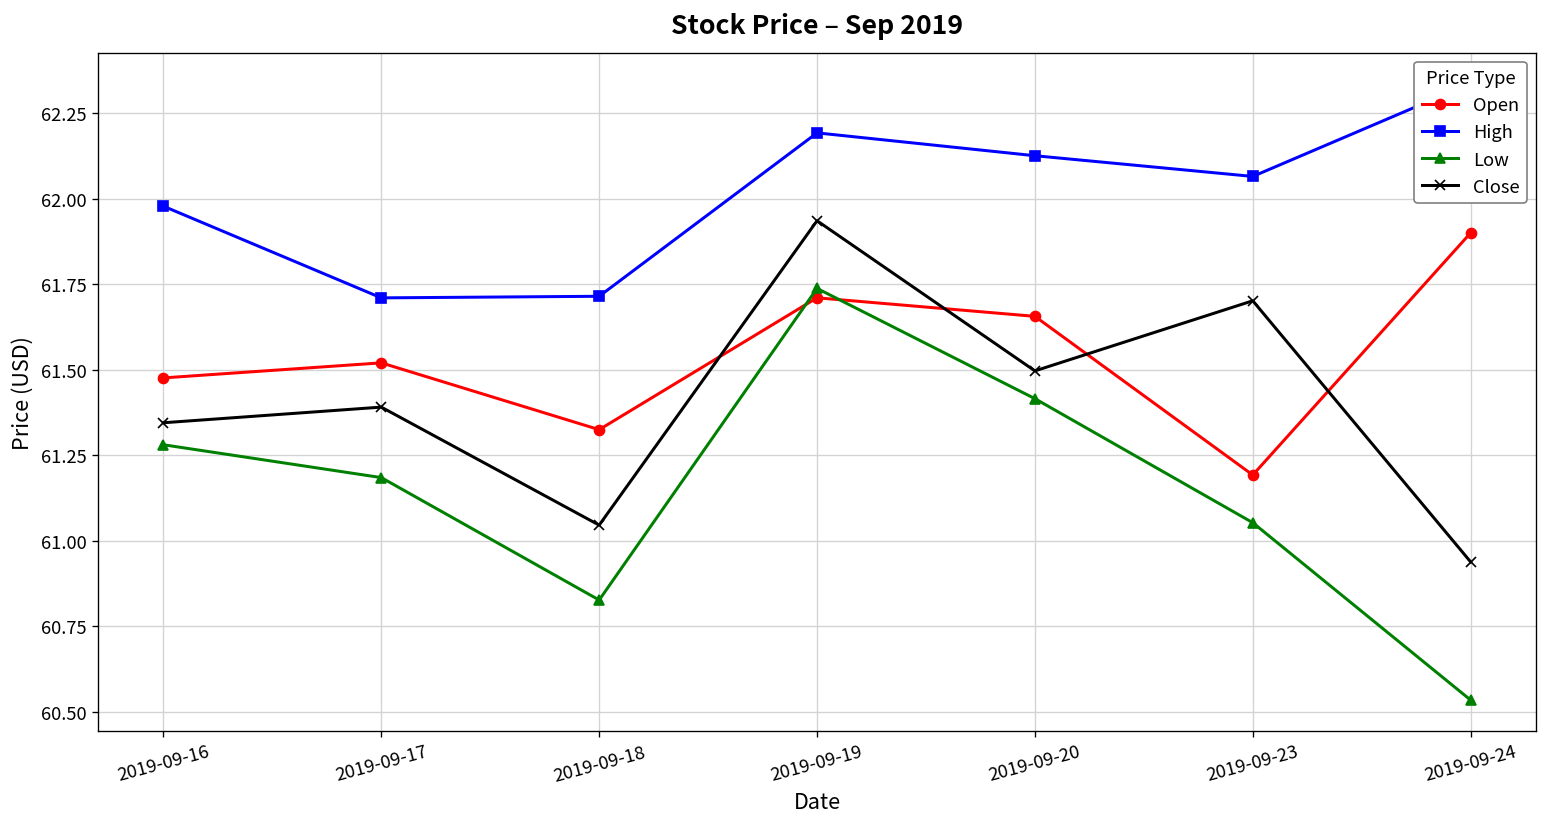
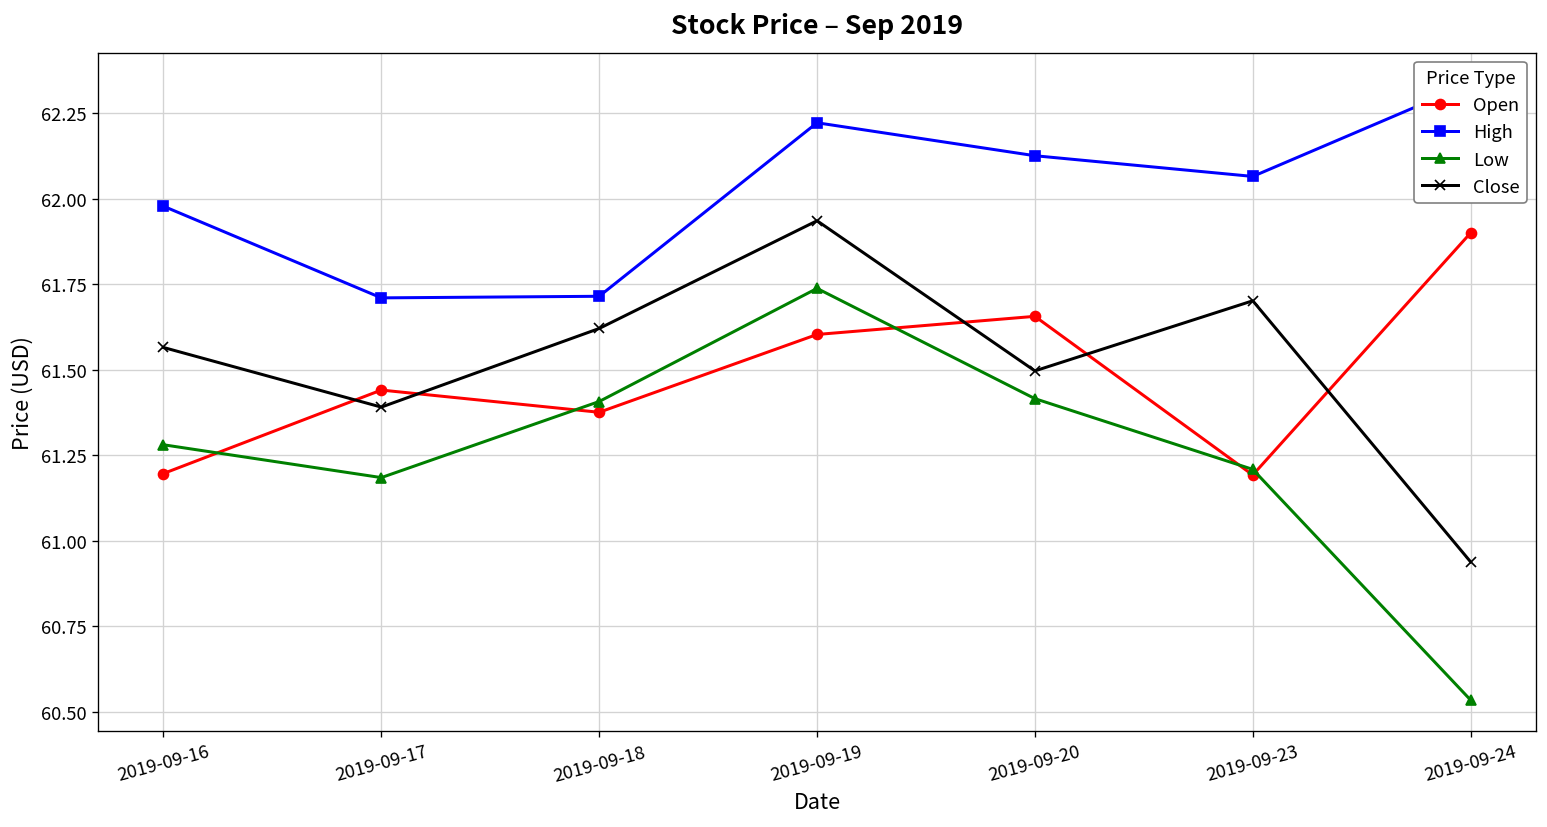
  {
    "Open": {
-     "2019-09-16": 61.48,
-     "2019-09-17": 61.52,
-     "2019-09-18": 61.32,
-     "2019-09-19": 61.71,
+     "2019-09-16": 61.20,
+     "2019-09-17": 61.44,
+     "2019-09-18": 61.38,
+     "2019-09-19": 61.60,
      "2019-09-20": 61.66,
      "2019-09-23": 61.19,
      "2019-09-24": 61.90
    },
    "High": {
      "2019-09-16": 61.98,
      "2019-09-17": 61.71,
      "2019-09-18": 61.71,
-     "2019-09-19": 62.19,
+     "2019-09-19": 62.22,
      "2019-09-20": 62.13,
      "2019-09-23": 62.07
    },
    "Low": {
      "2019-09-16": 61.28,
      "2019-09-17": 61.18,
-     "2019-09-18": 60.83,
+     "2019-09-18": 61.41,
      "2019-09-19": 61.74,
      "2019-09-20": 61.42,
-     "2019-09-23": 61.05,
+     "2019-09-23": 61.21,
      "2019-09-24": 60.53
    },
    "Close": {
-     "2019-09-16": 61.34,
+     "2019-09-16": 61.56,
      "2019-09-17": 61.39,
-     "2019-09-18": 61.05,
+     "2019-09-18": 61.62,
      "2019-09-19": 61.94,
      "2019-09-20": 61.50,
      "2019-09-23": 61.70,
      "2019-09-24": 60.94
    }
  }
